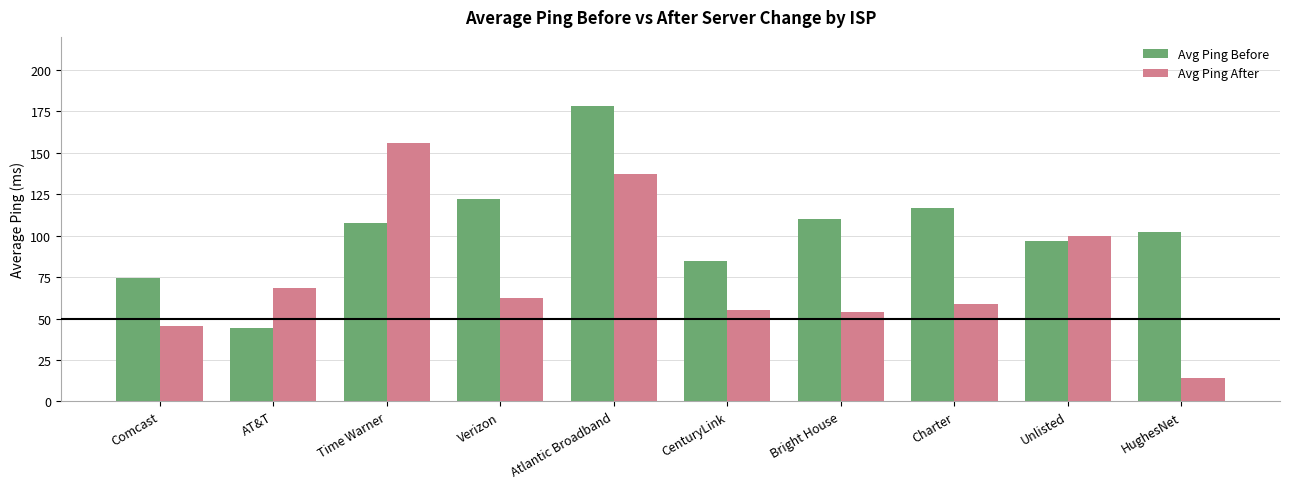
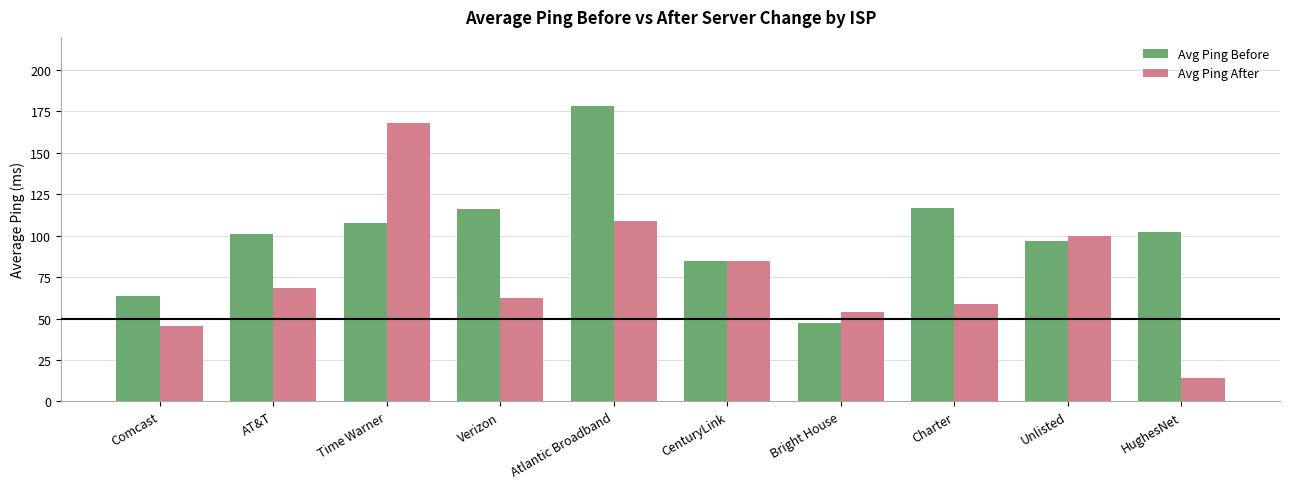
  {
    "Avg Ping Before": {
-     "Comcast": 74,
-     "AT&T": 45,
+     "Comcast": 64,
+     "AT&T": 101,
      "Time Warner": 108,
-     "Verizon": 122,
+     "Verizon": 116,
      "Atlantic Broadband": 178,
      "CenturyLink": 85,
-     "Bright House": 110,
+     "Bright House": 47,
      "Charter": 117,
      "Unlisted": 97,
      "HughesNet": 102
    },
    "Avg Ping After": {
      "Comcast": 46,
      "AT&T": 68,
-     "Time Warner": 156,
+     "Time Warner": 168,
      "Verizon": 63,
-     "Atlantic Broadband": 137,
-     "CenturyLink": 55,
+     "Atlantic Broadband": 109,
+     "CenturyLink": 85,
      "Bright House": 54,
      "Charter": 59,
      "Unlisted": 100,
      "HughesNet": 14
    }
  }
